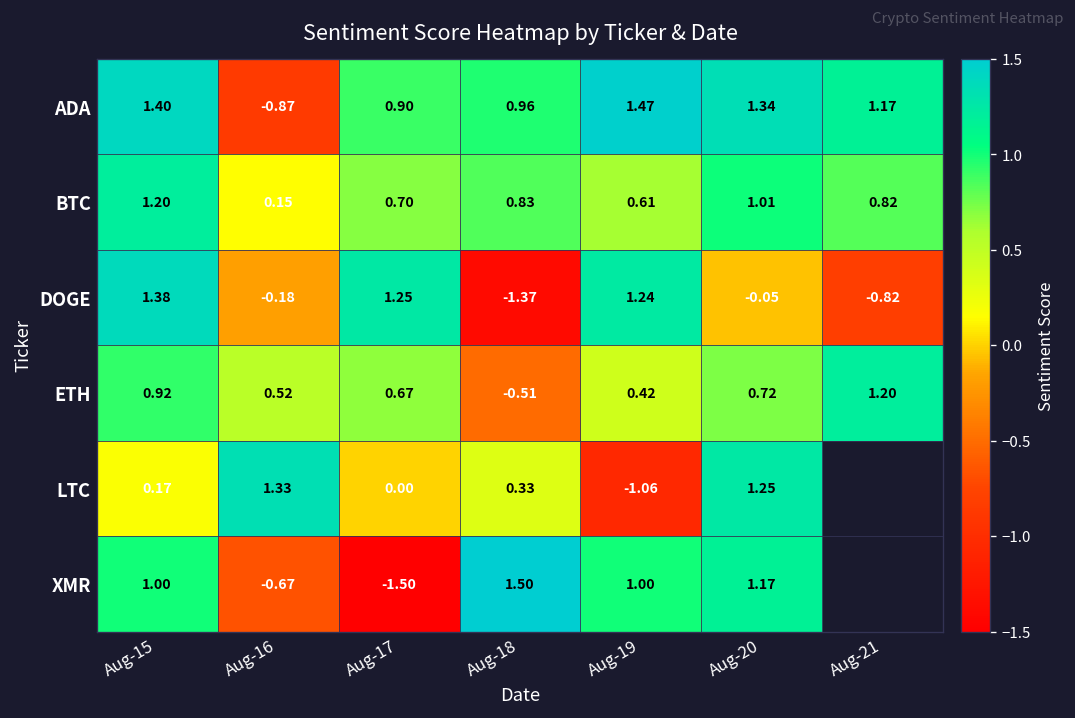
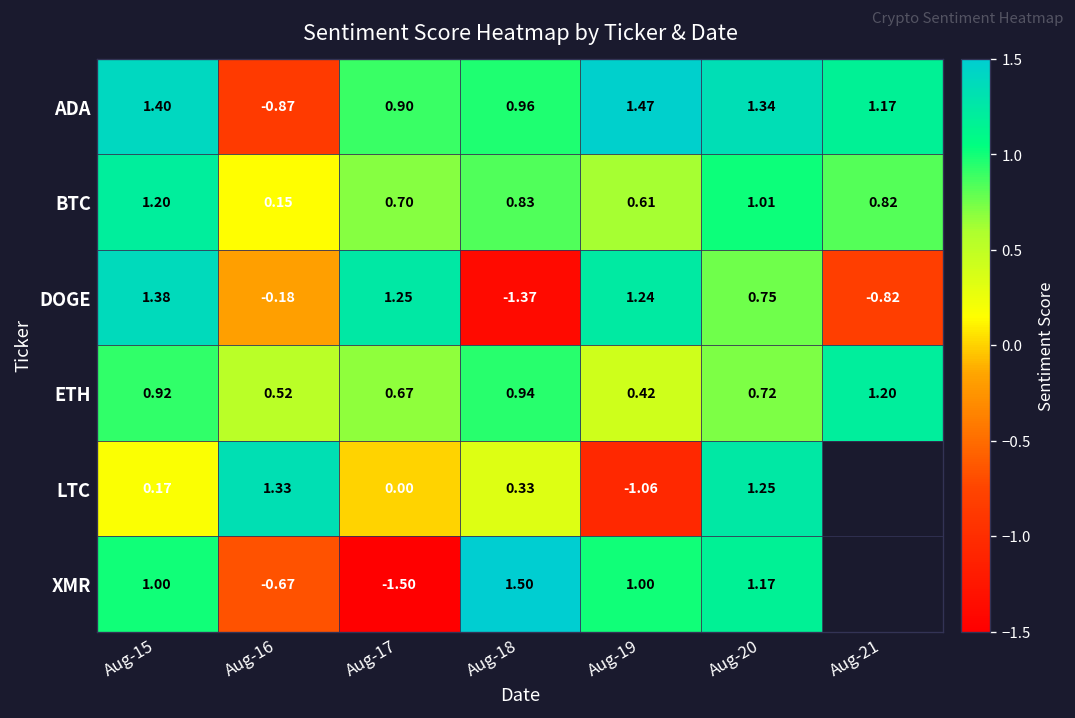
  {
    "ADA": {
      "Aug-15": 1.40,
      "Aug-16": -0.87,
      "Aug-17": 0.90,
      "Aug-18": 0.96,
      "Aug-19": 1.47,
      "Aug-20": 1.34,
      "Aug-21": 1.17
    },
    "BTC": {
      "Aug-15": 1.20,
      "Aug-16": 0.15,
      "Aug-17": 0.70,
      "Aug-18": 0.83,
      "Aug-19": 0.61,
      "Aug-20": 1.01,
      "Aug-21": 0.82
    },
    "DOGE": {
      "Aug-15": 1.38,
      "Aug-16": -0.18,
      "Aug-17": 1.25,
      "Aug-18": -1.37,
      "Aug-19": 1.24,
-     "Aug-20": -0.05,
+     "Aug-20": 0.75,
      "Aug-21": -0.82
    },
    "ETH": {
      "Aug-15": 0.92,
      "Aug-16": 0.52,
      "Aug-17": 0.67,
-     "Aug-18": -0.51,
+     "Aug-18": 0.94,
      "Aug-19": 0.42,
      "Aug-20": 0.72,
      "Aug-21": 1.20
    },
    "LTC": {
      "Aug-15": 0.17,
      "Aug-16": 1.33,
      "Aug-17": 0.00,
      "Aug-18": 0.33,
      "Aug-19": -1.06,
      "Aug-20": 1.25
    },
    "XMR": {
      "Aug-15": 1.00,
      "Aug-16": -0.67,
      "Aug-17": -1.50,
      "Aug-18": 1.50,
      "Aug-19": 1.00,
      "Aug-20": 1.17
    }
  }
